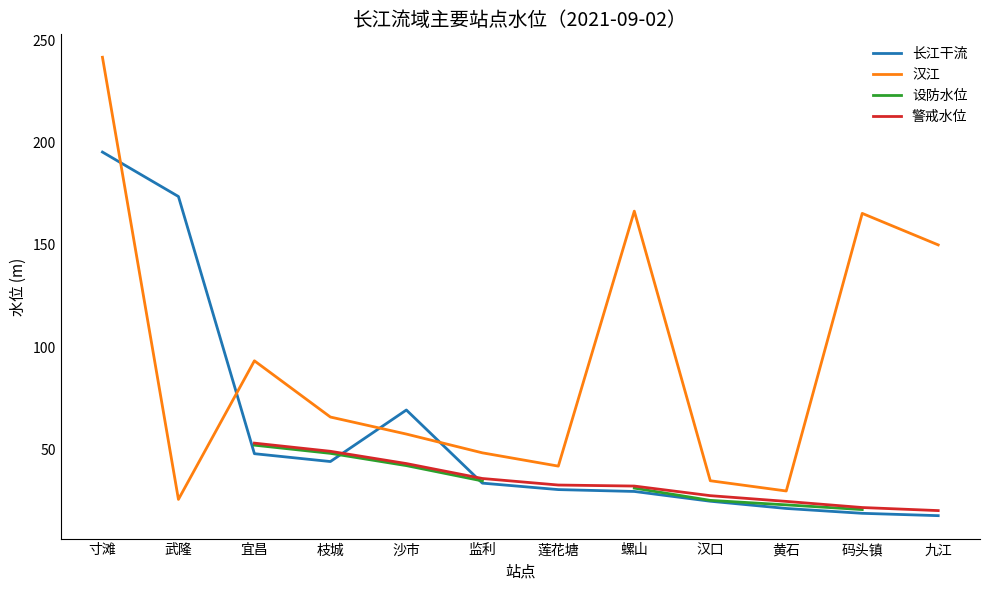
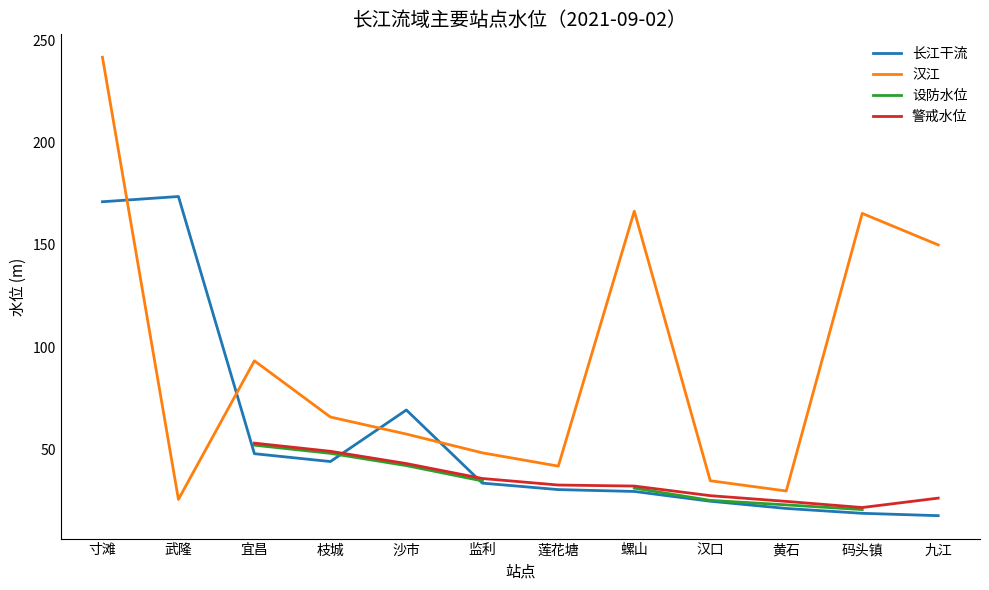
  {
    "长江干流": {
-     "寸滩": 195,
+     "寸滩": 171,
      "武隆": 174,
      "宜昌": 48,
      "枝城": 44,
      "沙市": 69,
      "莲花塘": 30,
      "螺山": 29,
      "黄石": 21,
      "码头镇": 19,
      "九江": 18
    },
    "汉江": {
      "寸滩": 242,
      "武隆": 25,
      "宜昌": 93,
      "枝城": 66,
      "沙市": 57,
      "监利": 48,
      "莲花塘": 42,
      "螺山": 166,
      "汉口": 35,
      "黄石": 30,
      "码头镇": 165,
      "九江": 150
    },
    "设防水位": {
      "黄石": 23
    },
    "警戒水位": {
      "莲花塘": 33,
      "汉口": 27,
      "黄石": 25,
-     "九江": 20
+     "九江": 26
    }
  }
